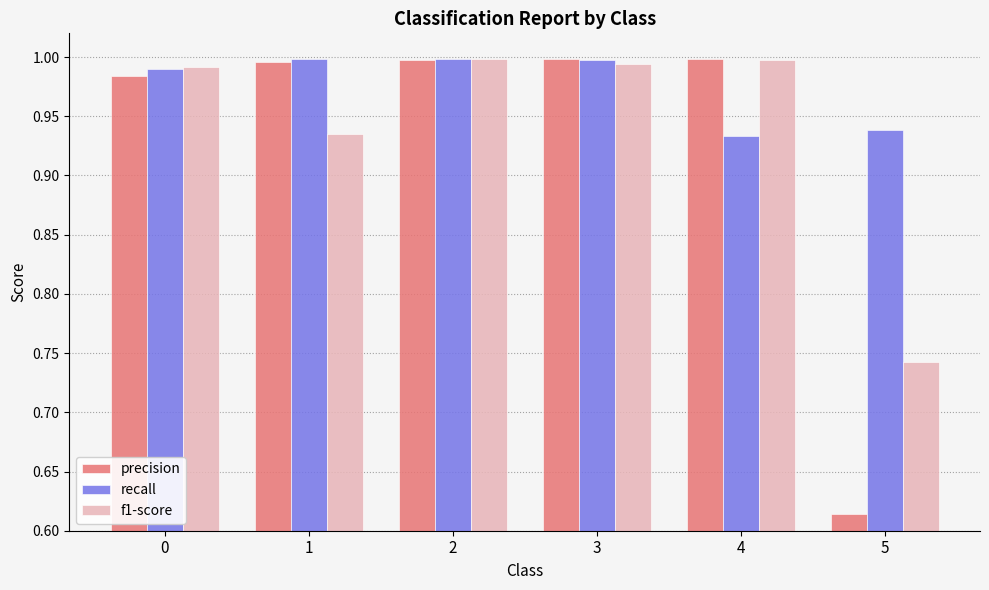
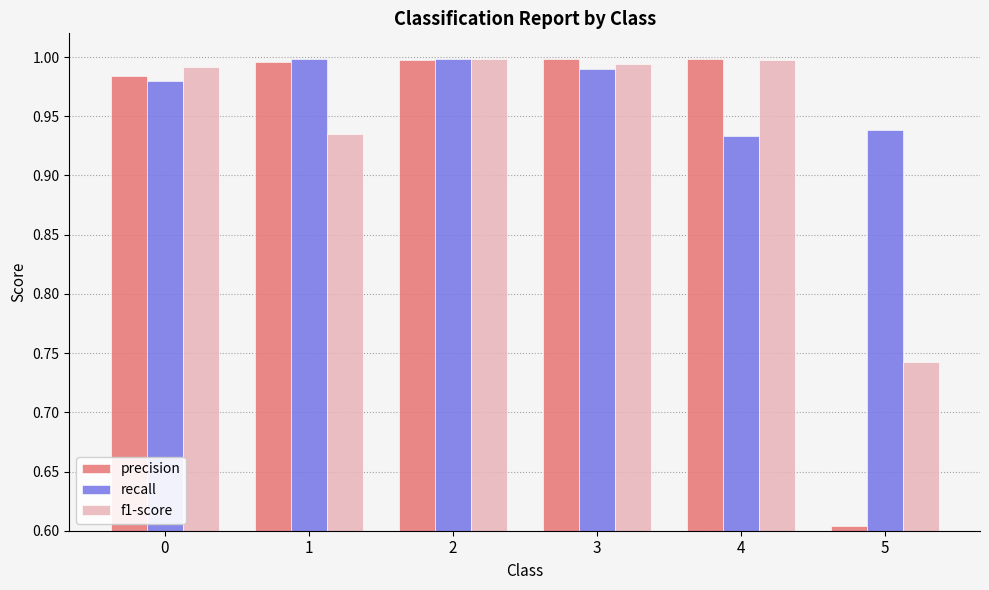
  {
    "precision": {
      "0": 0.984,
      "1": 0.996,
      "2": 0.998,
      "3": 0.999,
      "4": 0.998,
-     "5": 0.614
+     "5": 0.604
    },
    "recall": {
-     "0": 0.99,
+     "0": 0.98,
      "1": 0.998,
      "2": 0.999,
-     "3": 0.998,
+     "3": 0.990,
      "4": 0.933,
      "5": 0.939
    },
    "f1-score": {
      "0": 0.992,
      "1": 0.935,
      "2": 0.998,
      "3": 0.994,
      "4": 0.997,
      "5": 0.742
    }
  }
